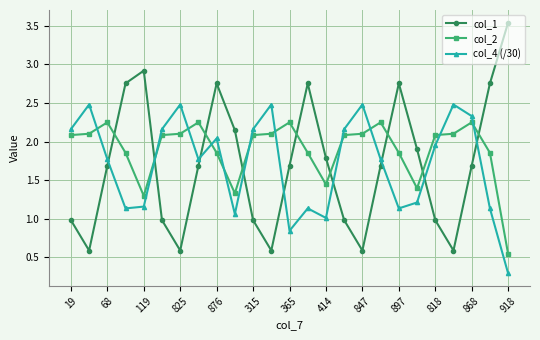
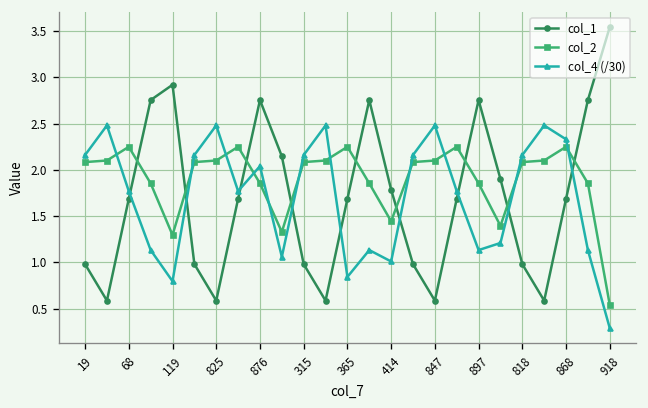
  {
    "col_4 (/30)": {
      "68": 1.8,
-     "119": 1.2,
+     "119": 0.8,
      "825": 2.5,
      "876": 2.0,
      "315": 2.2,
      "365": 0.8,
      "414": 1.0,
      "847": 2.5,
      "897": 1.1,
-     "818": 2.0,
+     "818": 2.2,
      "868": 2.3,
      "918": 0.3
    }
  }
